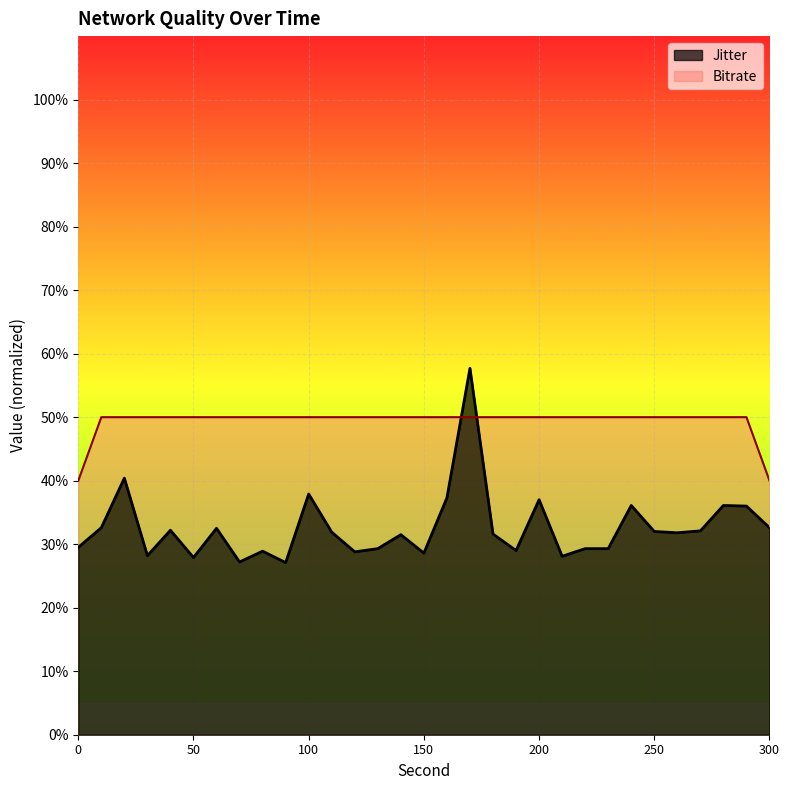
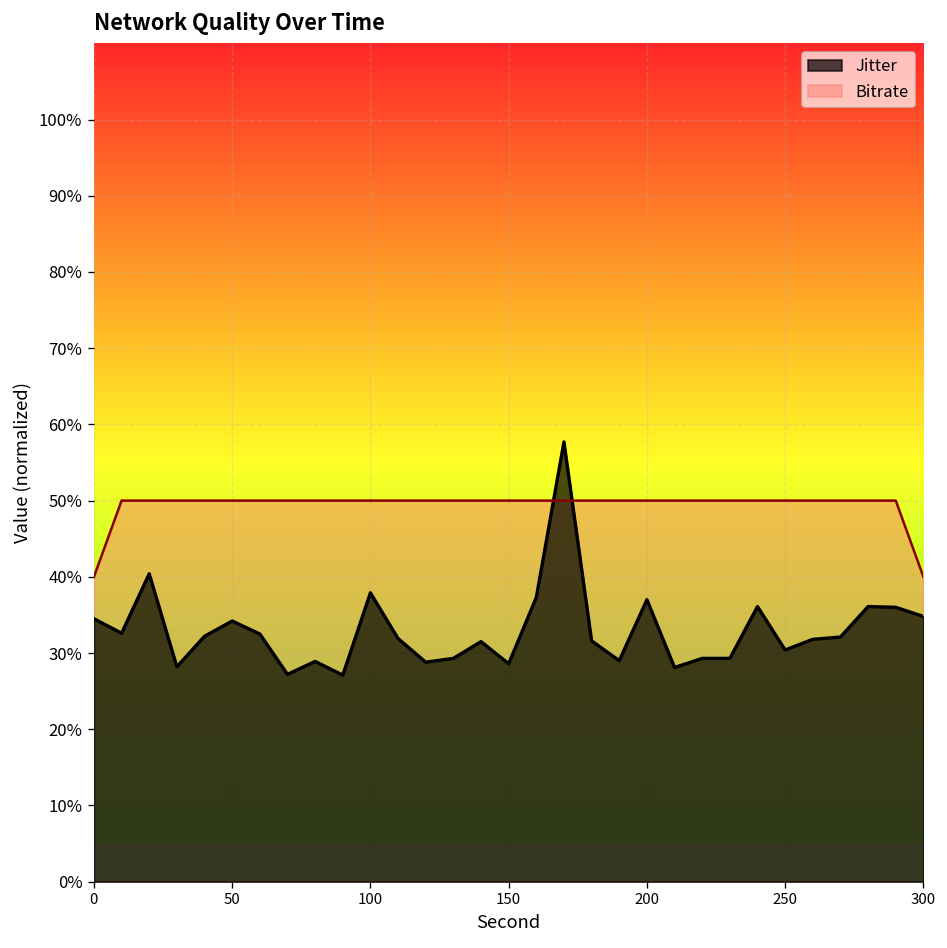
  {
    "Jitter": {
-     "0": "30%",
-     "50": "28%",
+     "0": "35%",
+     "50": "34%",
      "100": "38%",
      "150": "29%",
      "200": "37%",
-     "250": "32%",
-     "300": "33%"
+     "250": "30%",
+     "300": "35%"
    },
    "Bitrate": {
      "0": "40%",
      "50": "50%",
      "100": "50%",
      "150": "50%",
      "200": "50%",
      "250": "50%",
      "300": "40%"
    }
  }
